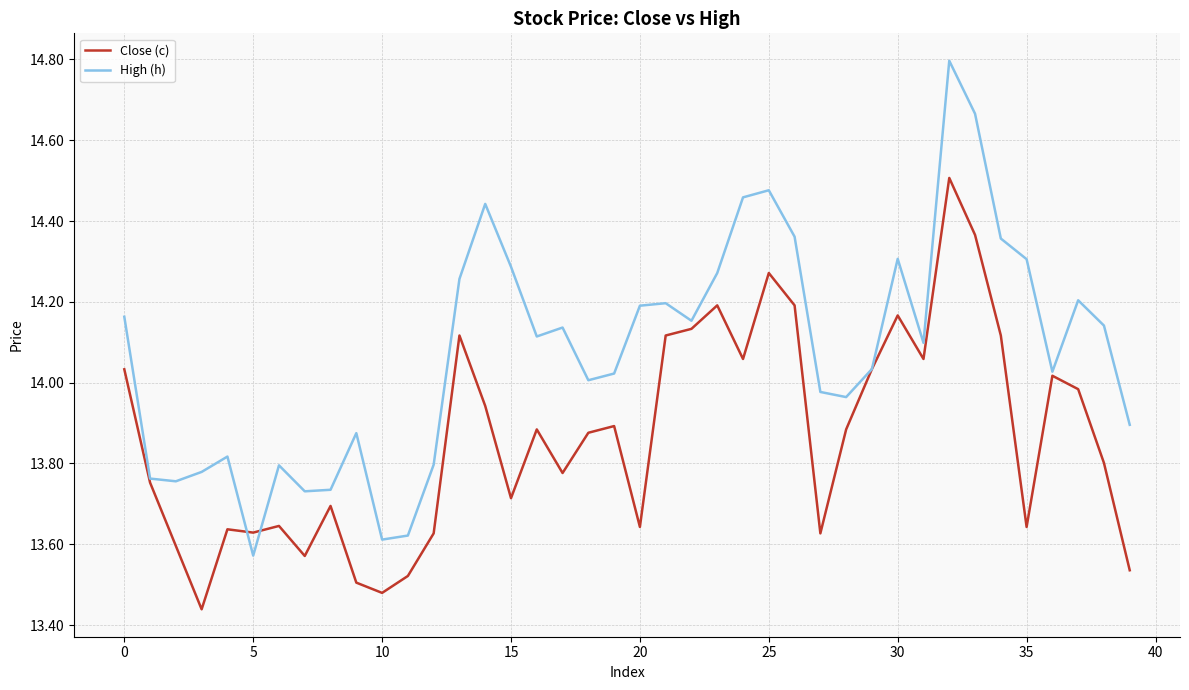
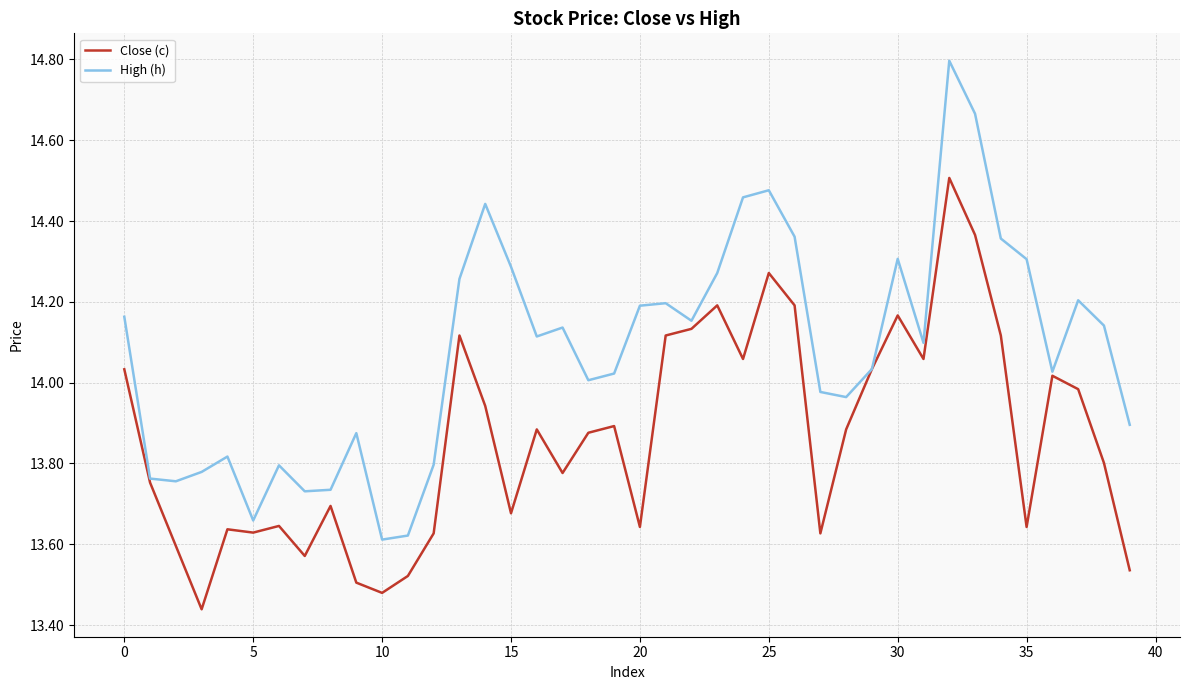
  {
    "Close (c)": {
      "0": 14.03,
      "5": 13.63,
      "10": 13.48,
-     "15": 13.71,
+     "15": 13.68,
      "20": 13.64,
      "25": 14.27,
      "30": 14.17,
      "35": 13.64
    },
    "High (h)": {
      "0": 14.16,
-     "5": 13.57,
+     "5": 13.66,
      "10": 13.61,
      "15": 14.29,
      "20": 14.19,
      "25": 14.48,
      "30": 14.31,
      "35": 14.31
    }
  }
